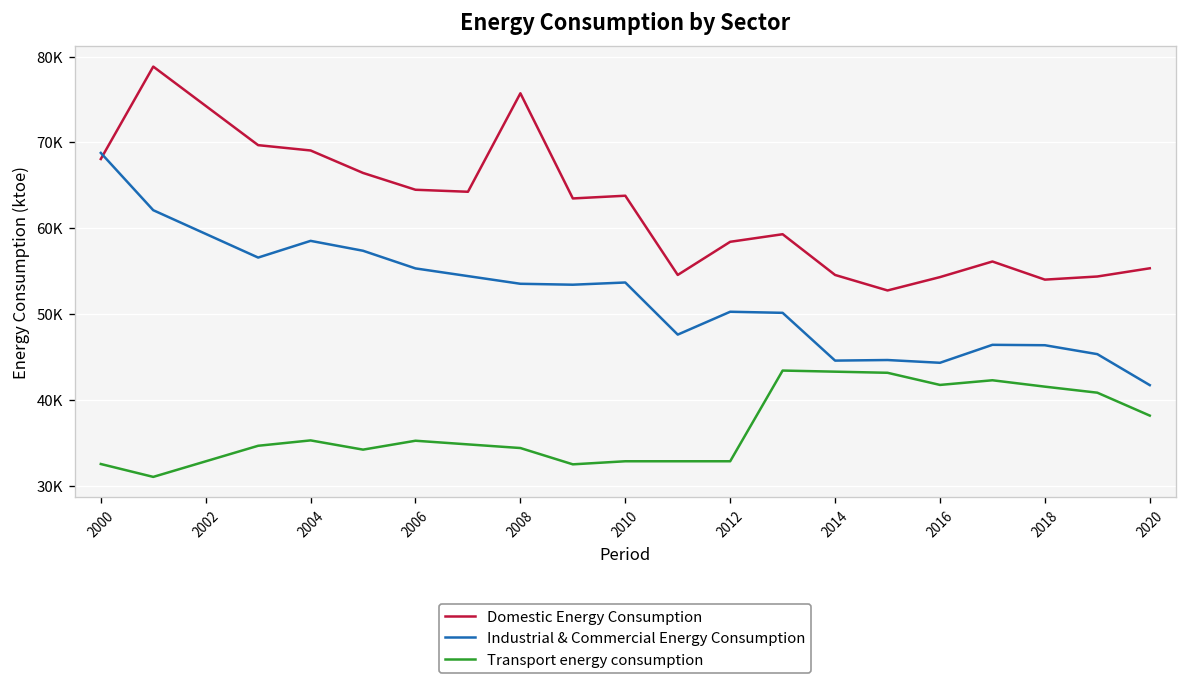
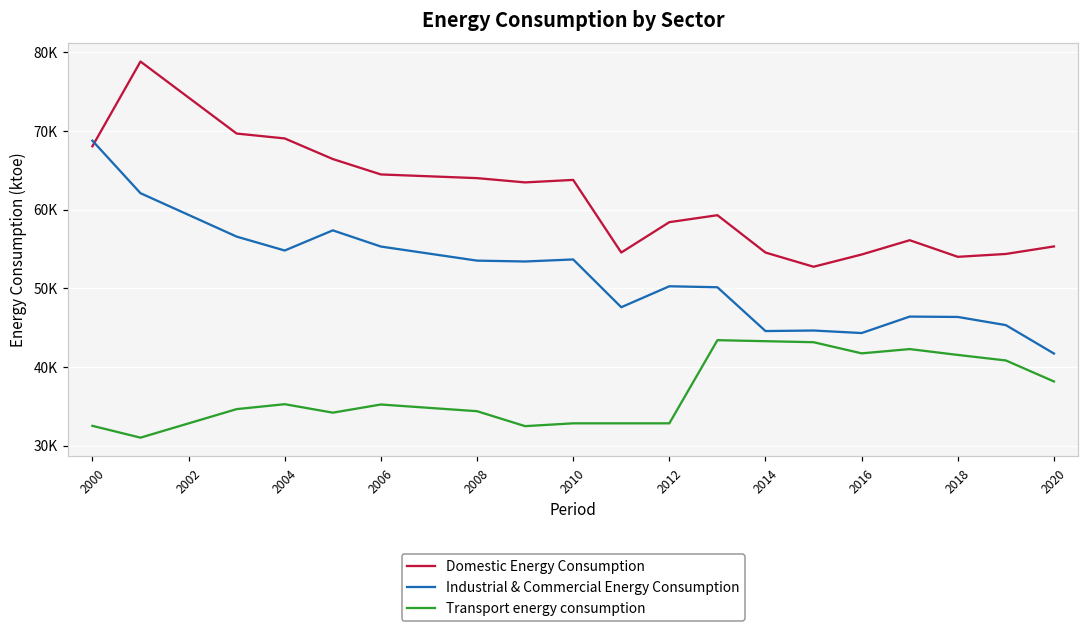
  {
    "Domestic Energy Consumption": {
      "2000": 68000,
      "2002": 74000,
      "2004": 69000,
      "2006": 64000,
-     "2008": 76000,
+     "2008": 64000,
      "2010": 64000,
      "2012": 58000,
      "2014": 55000,
      "2016": 54000,
      "2018": 54000,
      "2020": 55000
    },
    "Industrial & Commercial Energy Consumption": {
      "2000": 69000,
      "2002": 59000,
-     "2004": 59000,
+     "2004": 55000,
      "2006": 55000,
      "2008": 54000,
      "2010": 54000,
      "2012": 50000,
      "2014": 45000,
      "2016": 44000,
      "2018": 46000,
      "2020": 42000
    },
    "Transport energy consumption": {
      "2000": 33000,
      "2002": 33000,
      "2004": 35000,
      "2006": 35000,
      "2008": 34000,
      "2010": 33000,
      "2012": 33000,
      "2014": 43000,
      "2016": 42000,
      "2018": 42000,
      "2020": 38000
    }
  }
